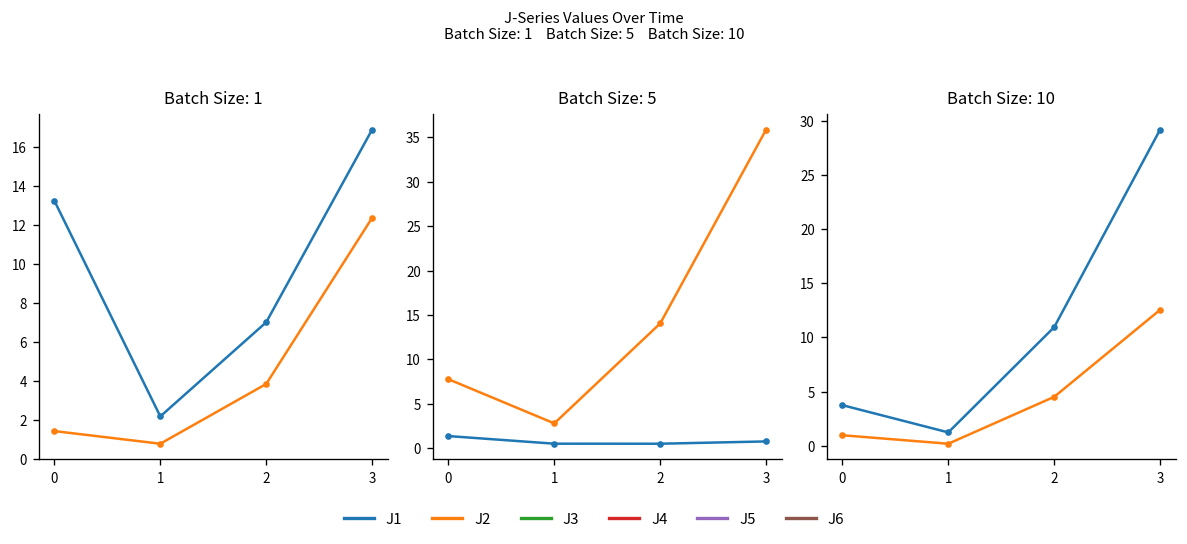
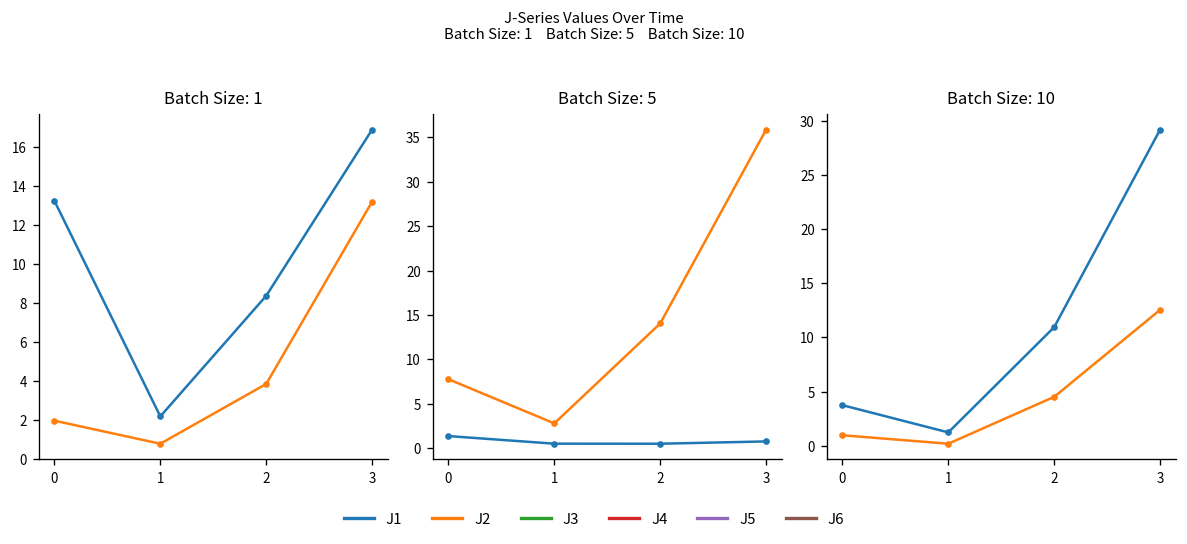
  {
    "Batch Size: 1": {
      "J1": {
        "0": 13.2,
        "1": 2.2,
-       "2": 7.0,
+       "2": 8.4,
        "3": 16.9
      },
      "J2": {
-       "0": 1.4,
+       "0": 1.9,
        "1": 0.8,
        "2": 3.8,
-       "3": 12.4
+       "3": 13.2
      }
    }
  }
